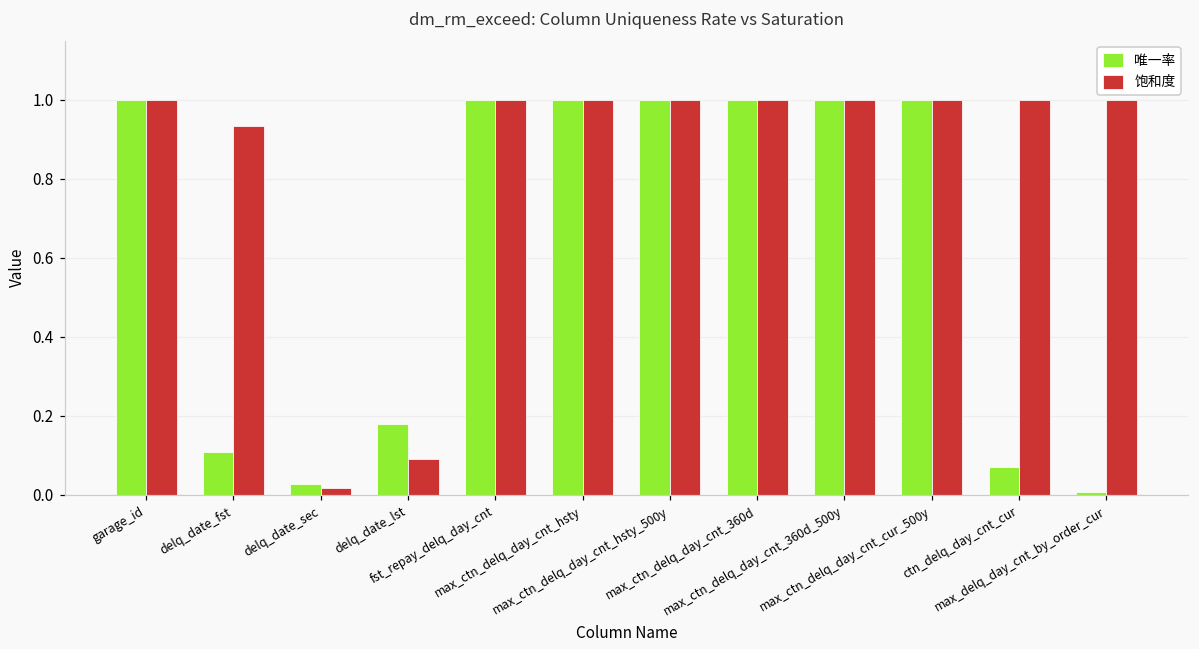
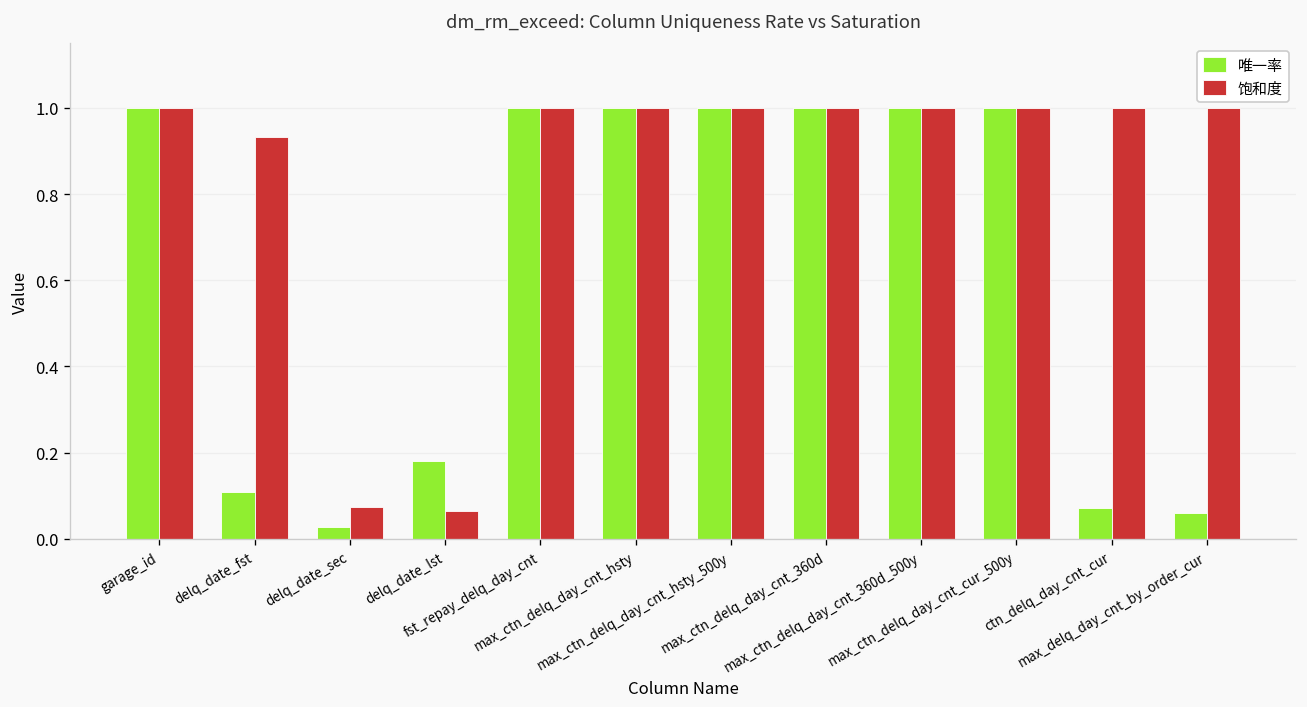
  {
    "唯一率": {
      "garage_id": 1.00,
      "delq_date_fst": 0.11,
      "delq_date_sec": 0.03,
      "delq_date_lst": 0.18,
      "fst_repay_delq_day_cnt": 1.00,
      "max_ctn_delq_day_cnt_hsty": 1.00,
      "max_ctn_delq_day_cnt_hsty_500y": 1.00,
      "max_ctn_delq_day_cnt_360d": 1.00,
      "max_ctn_delq_day_cnt_360d_500y": 1.00,
      "max_ctn_delq_day_cnt_cur_500y": 1.00,
      "ctn_delq_day_cnt_cur": 0.07,
-     "max_delq_day_cnt_by_order_cur": 0.01
+     "max_delq_day_cnt_by_order_cur": 0.06
    },
    "饱和度": {
      "garage_id": 1.00,
      "delq_date_fst": 0.93,
-     "delq_date_sec": 0.02,
-     "delq_date_lst": 0.09,
+     "delq_date_sec": 0.07,
+     "delq_date_lst": 0.07,
      "fst_repay_delq_day_cnt": 1.00,
      "max_ctn_delq_day_cnt_hsty": 1.00,
      "max_ctn_delq_day_cnt_hsty_500y": 1.00,
      "max_ctn_delq_day_cnt_360d": 1.00,
      "max_ctn_delq_day_cnt_360d_500y": 1.00,
      "max_ctn_delq_day_cnt_cur_500y": 1.00,
      "ctn_delq_day_cnt_cur": 1.00,
      "max_delq_day_cnt_by_order_cur": 1.00
    }
  }
